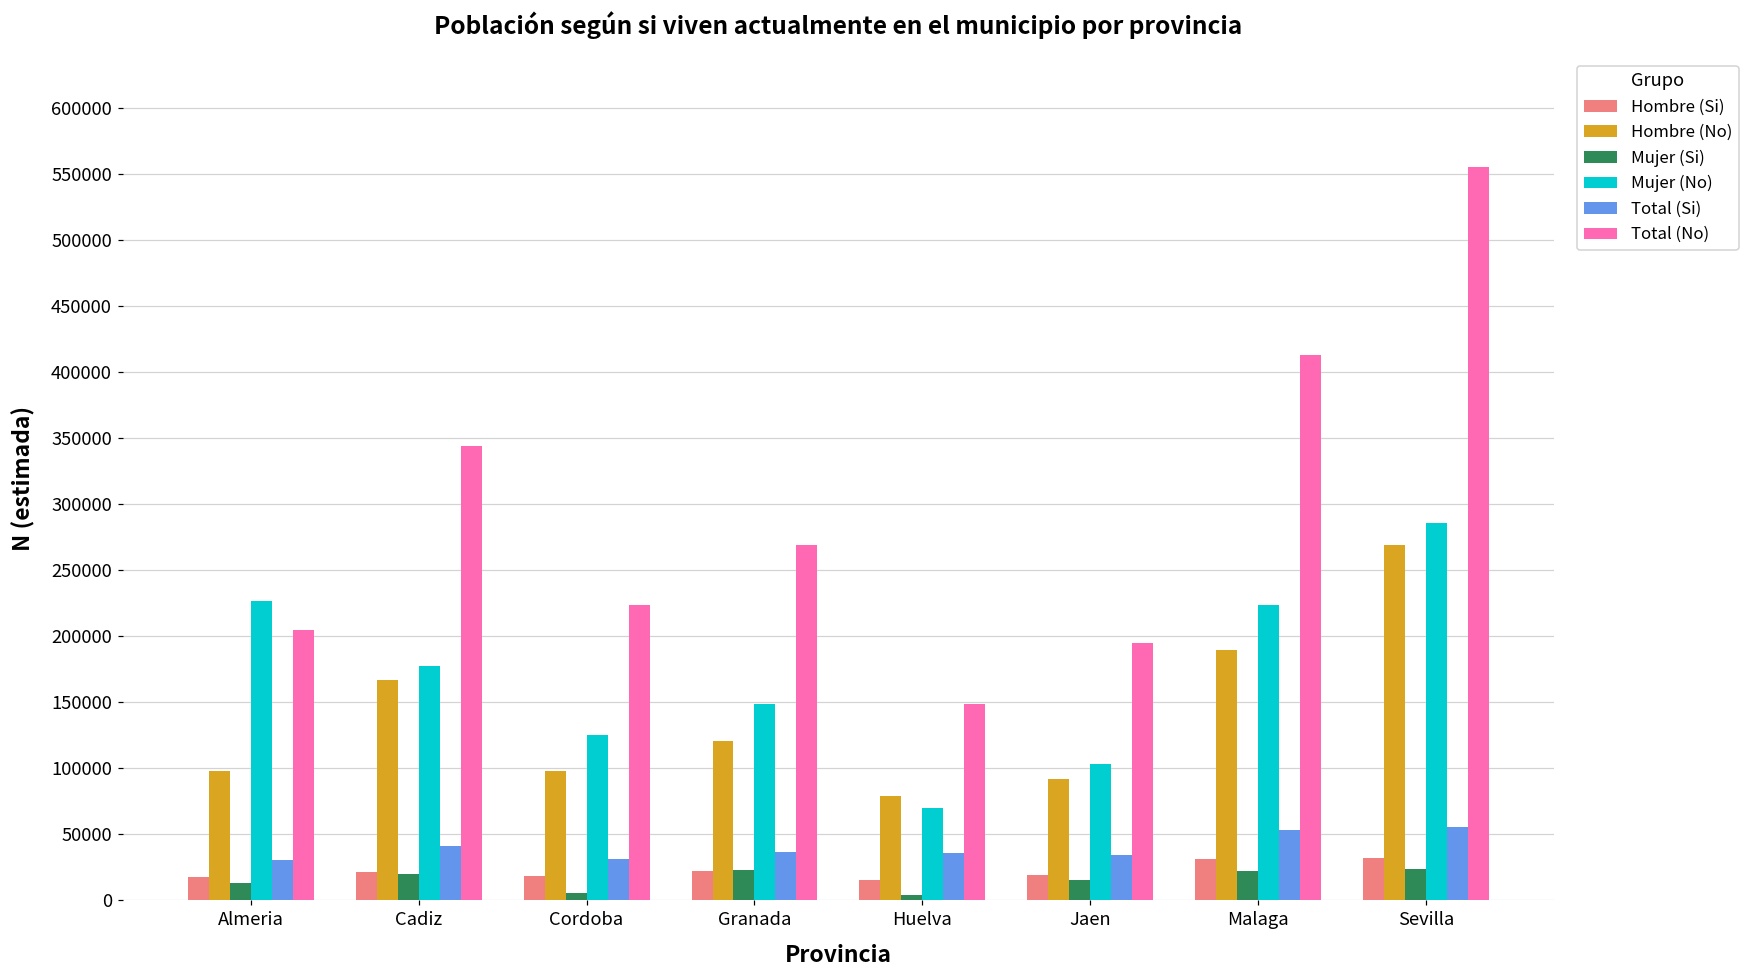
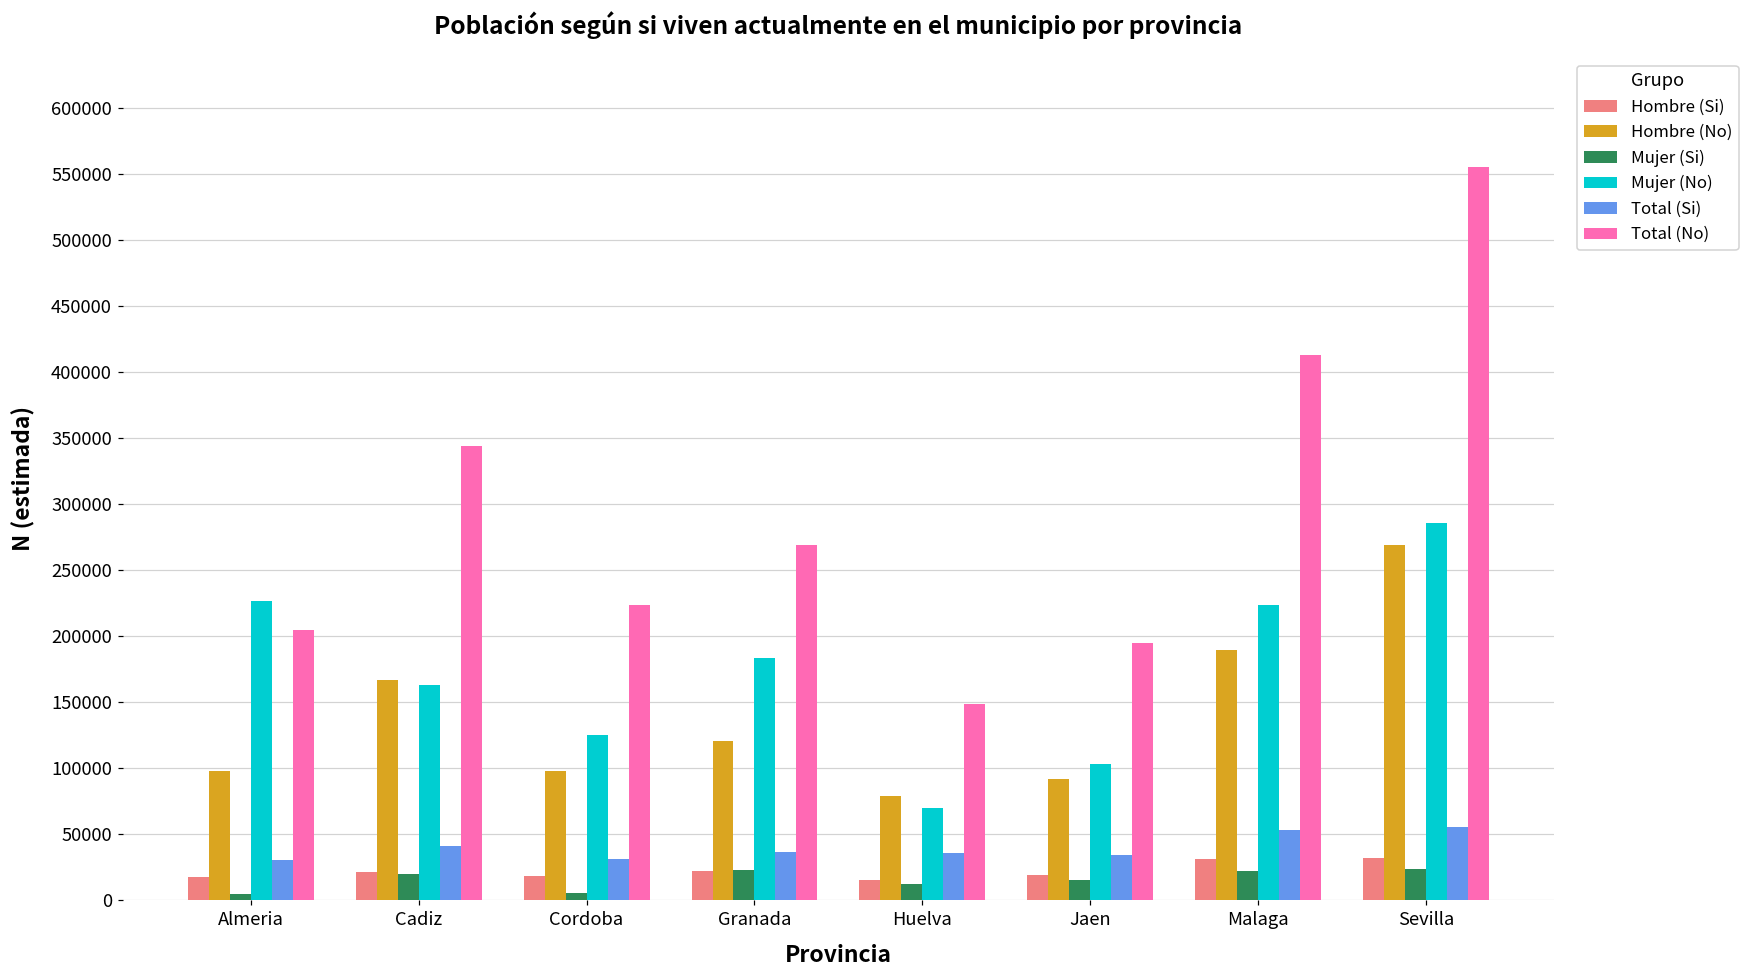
  {
    "Hombre (No)": {
      "Almeria": 98000,
      "Cadiz": 166000,
      "Cordoba": 98000,
      "Granada": 120000,
      "Huelva": 79000,
      "Jaen": 92000,
      "Malaga": 189000,
      "Sevilla": 269000
    },
    "Mujer (Si)": {
-     "Almeria": 13000,
+     "Almeria": 5000,
      "Cadiz": 19000,
      "Cordoba": 6000,
      "Granada": 23000,
-     "Huelva": 4000,
+     "Huelva": 12000,
      "Jaen": 15000,
      "Malaga": 22000,
      "Sevilla": 23000
    },
    "Mujer (No)": {
      "Almeria": 226000,
-     "Cadiz": 177000,
+     "Cadiz": 163000,
      "Cordoba": 126000,
-     "Granada": 149000,
+     "Granada": 184000,
      "Huelva": 70000,
      "Jaen": 103000,
      "Malaga": 223000,
      "Sevilla": 286000
    },
    "Total (Si)": {
      "Almeria": 31000,
      "Cadiz": 41000,
      "Cordoba": 31000,
      "Granada": 37000,
      "Huelva": 36000,
      "Jaen": 34000,
      "Malaga": 53000,
      "Sevilla": 55000
    }
  }
